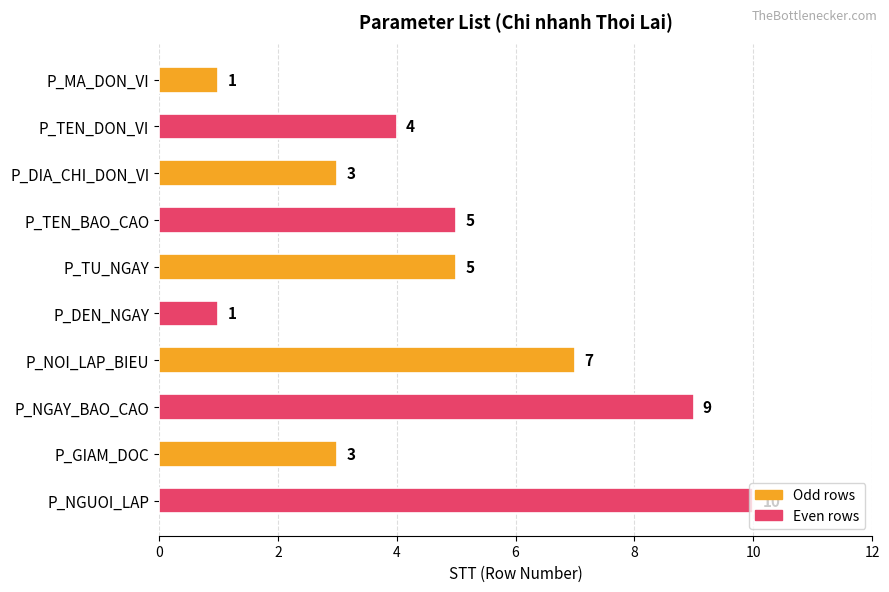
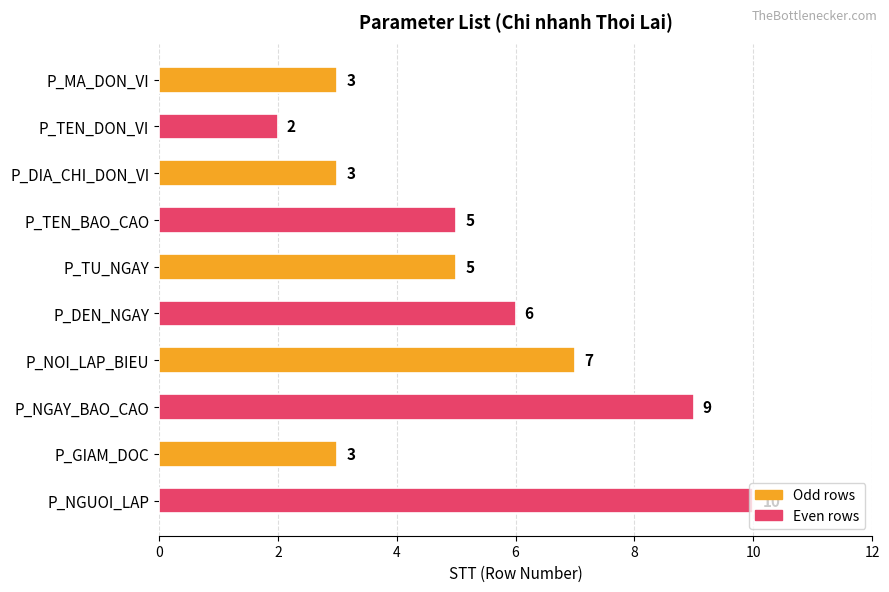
  {
-   "P_MA_DON_VI": 1,
-   "P_TEN_DON_VI": 4,
+   "P_MA_DON_VI": 3,
+   "P_TEN_DON_VI": 2,
    "P_DIA_CHI_DON_VI": 3,
    "P_TEN_BAO_CAO": 5,
    "P_TU_NGAY": 5,
-   "P_DEN_NGAY": 1,
+   "P_DEN_NGAY": 6,
    "P_NOI_LAP_BIEU": 7,
    "P_NGAY_BAO_CAO": 9,
    "P_GIAM_DOC": 3
  }
